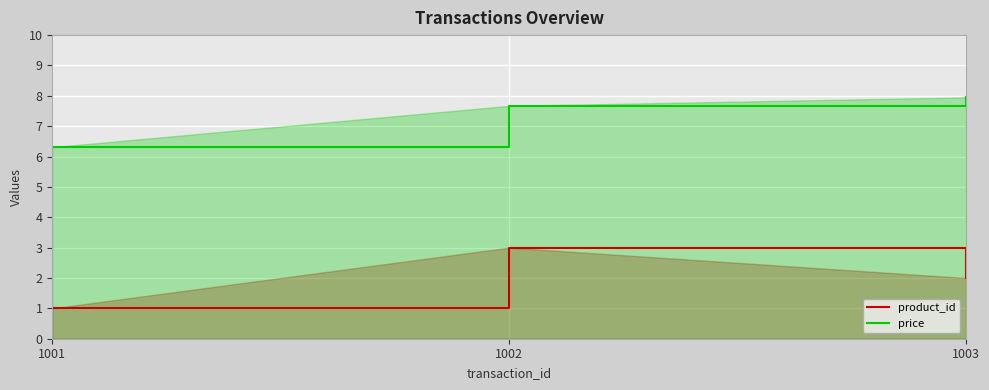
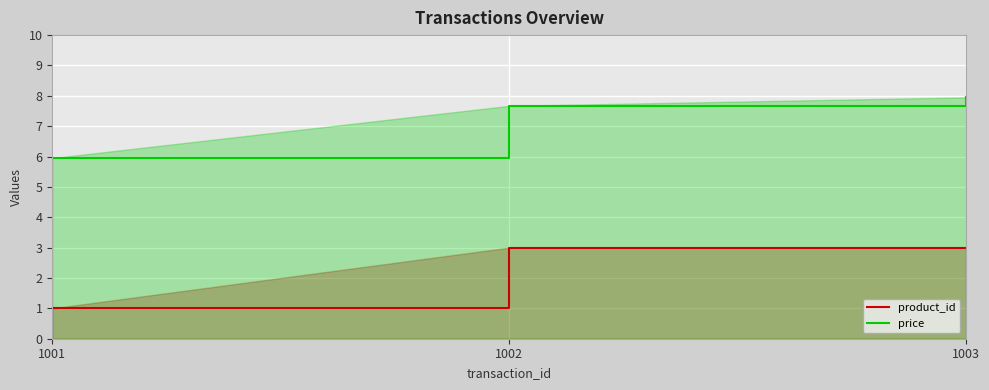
  {
    "product_id": {
      "1001": 1,
      "1002": 3,
-     "1003": 2
+     "1003": 3
    },
    "price": {
-     "1001": 6.3,
+     "1001": 6.0,
      "1002": 7.7,
      "1003": 8.0
    }
  }
